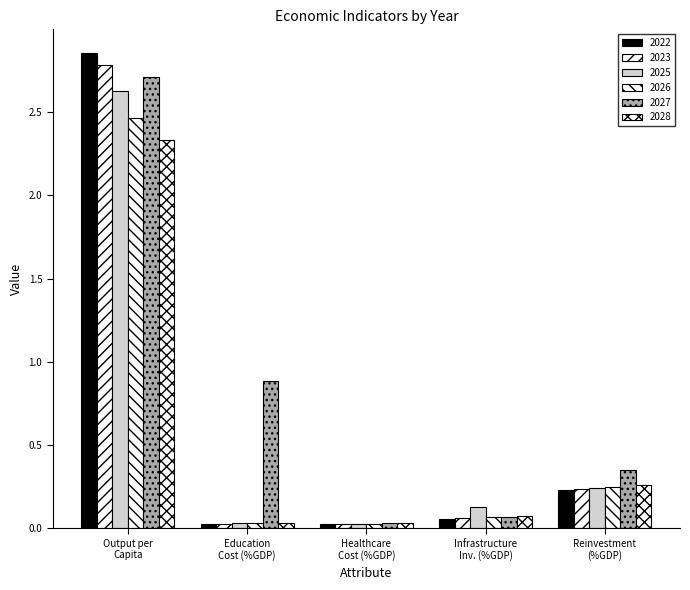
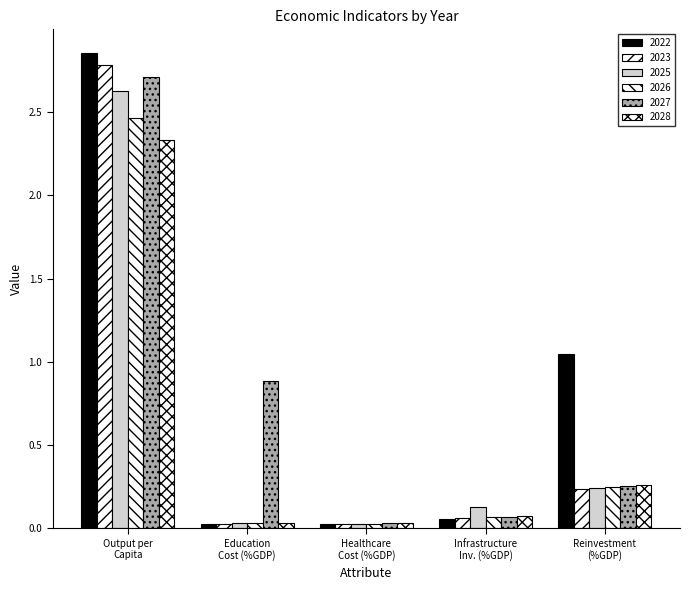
  {
    "2022": {
      "Output per Capita": 2.85,
      "Education Cost (%GDP)": 0.03,
      "Healthcare Cost (%GDP)": 0.03,
      "Infrastructure Inv. (%GDP)": 0.06,
-     "Reinvestment (%GDP)": 0.23
+     "Reinvestment (%GDP)": 1.05
    },
    "2025": {
      "Output per Capita": 2.63,
      "Education Cost (%GDP)": 0.03,
      "Healthcare Cost (%GDP)": 0.03,
      "Infrastructure Inv. (%GDP)": 0.13,
      "Reinvestment (%GDP)": 0.24
    },
    "2027": {
      "Output per Capita": 2.71,
      "Education Cost (%GDP)": 0.89,
      "Healthcare Cost (%GDP)": 0.03,
      "Infrastructure Inv. (%GDP)": 0.07,
-     "Reinvestment (%GDP)": 0.35
+     "Reinvestment (%GDP)": 0.26
    }
  }
